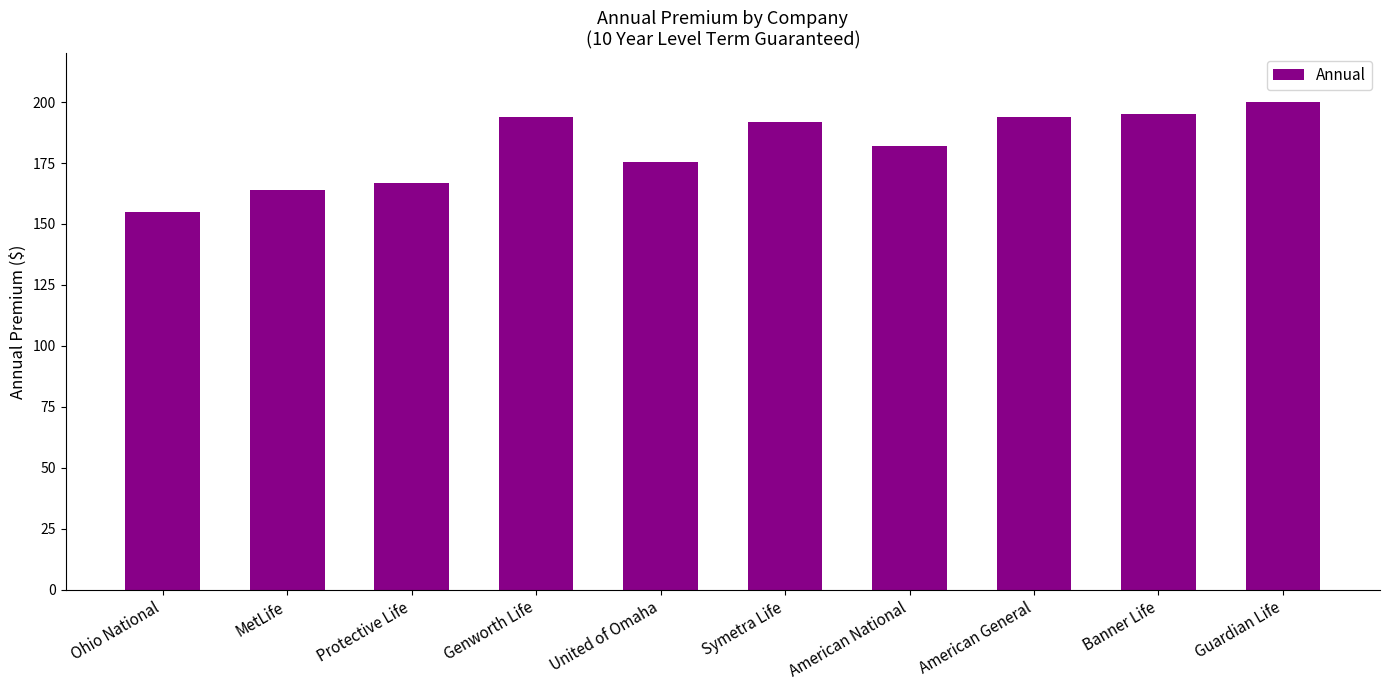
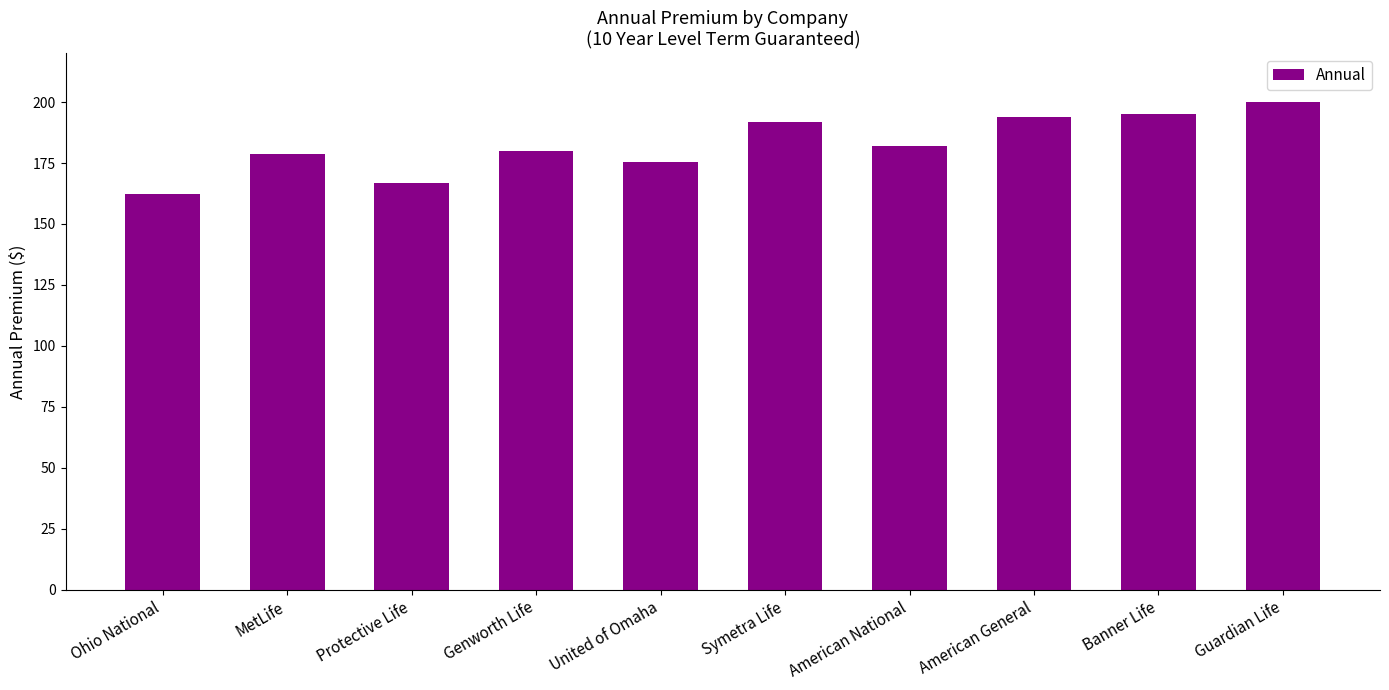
  {
-   "Ohio National": 155,
-   "MetLife": 164,
+   "Ohio National": 163,
+   "MetLife": 179,
    "Protective Life": 167,
-   "Genworth Life": 194,
+   "Genworth Life": 180,
    "United of Omaha": 176,
    "Symetra Life": 192,
    "American National": 182,
    "American General": 194,
    "Banner Life": 195,
    "Guardian Life": 200
  }
